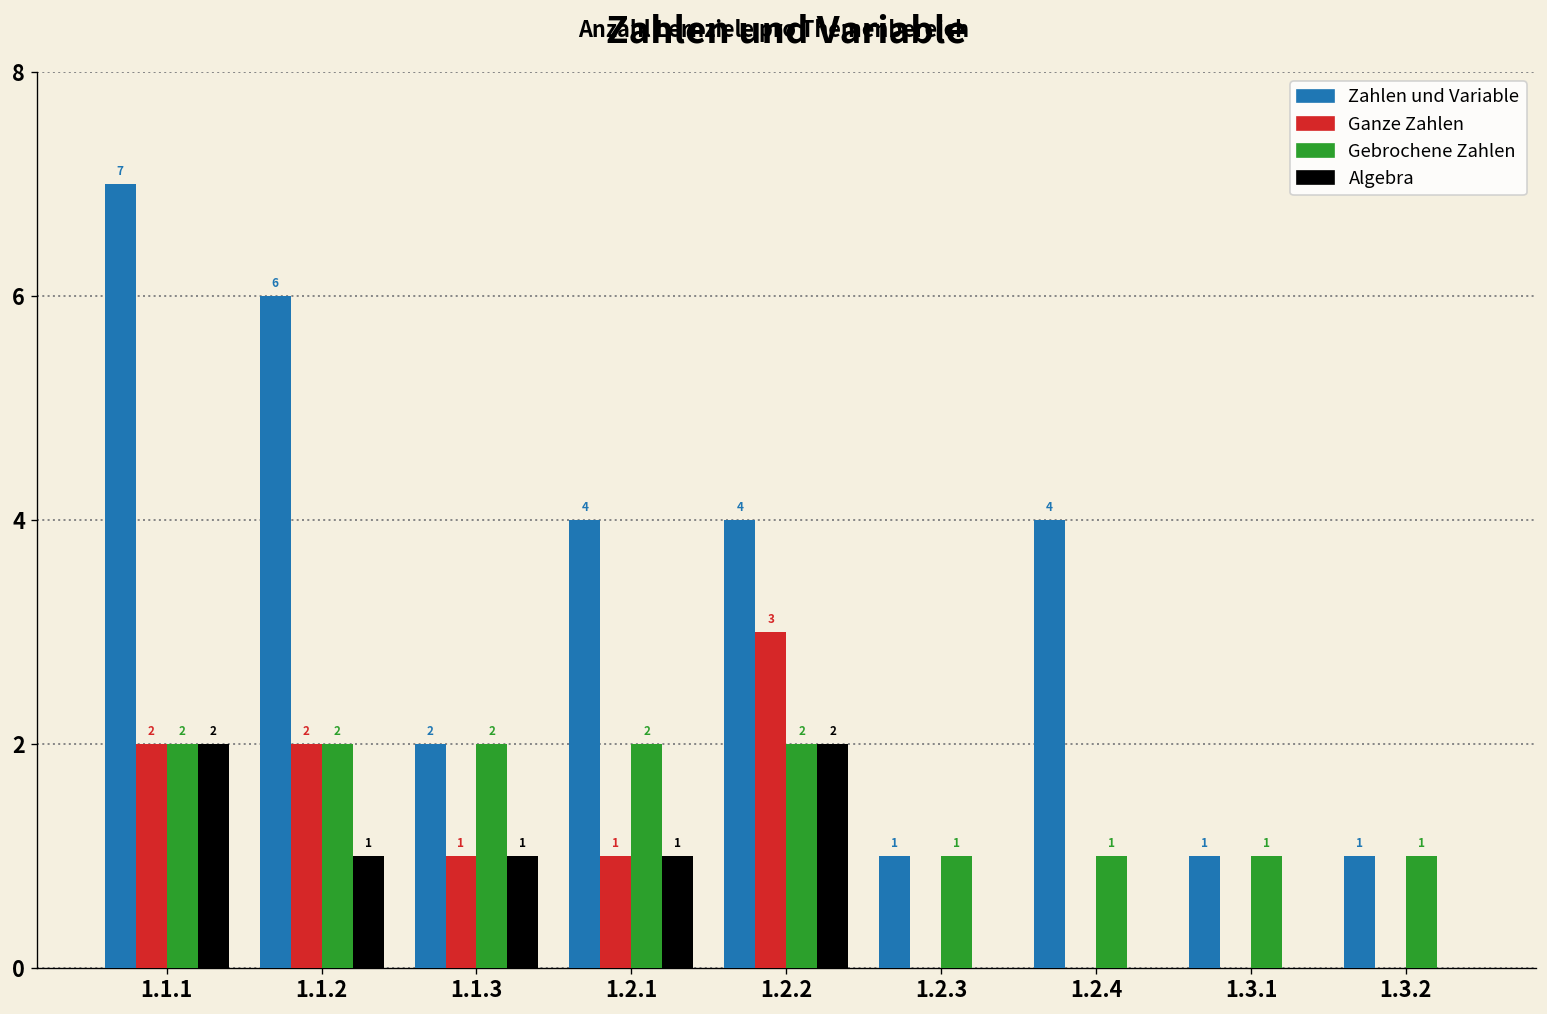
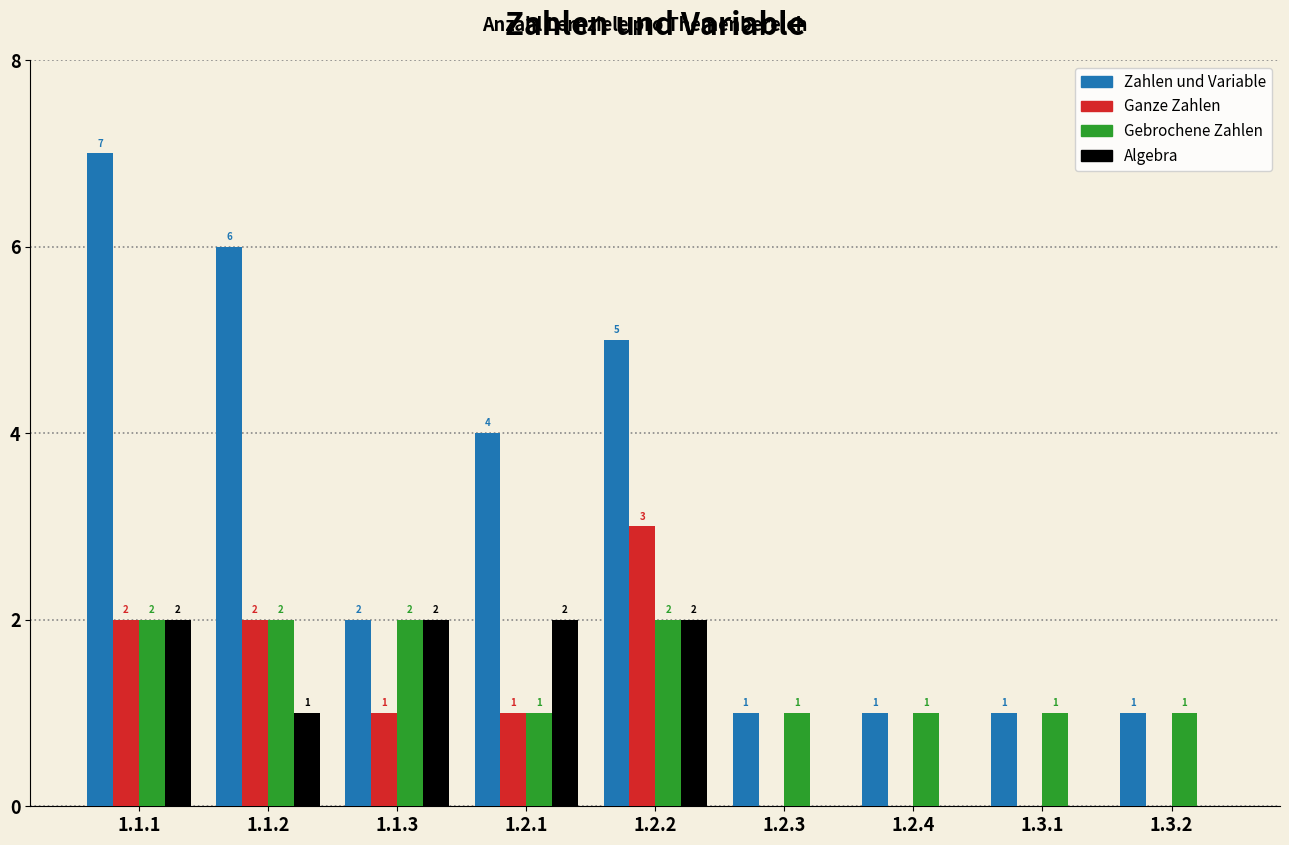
  {
    "Zahlen und Variable": {
      "1.1.1": 7,
      "1.1.2": 6,
      "1.1.3": 2,
      "1.2.1": 4,
-     "1.2.2": 4,
+     "1.2.2": 5,
      "1.2.3": 1,
-     "1.2.4": 4,
+     "1.2.4": 1,
      "1.3.1": 1,
      "1.3.2": 1
    },
    "Ganze Zahlen": {
      "1.1.1": 2,
      "1.1.2": 2,
      "1.1.3": 1,
      "1.2.1": 1,
      "1.2.2": 3
    },
    "Gebrochene Zahlen": {
      "1.1.1": 2,
      "1.1.2": 2,
      "1.1.3": 2,
-     "1.2.1": 2,
+     "1.2.1": 1,
      "1.2.2": 2,
      "1.2.3": 1,
      "1.2.4": 1,
      "1.3.1": 1,
      "1.3.2": 1
    },
    "Algebra": {
      "1.1.1": 2,
      "1.1.2": 1,
-     "1.1.3": 1,
-     "1.2.1": 1,
+     "1.1.3": 2,
+     "1.2.1": 2,
      "1.2.2": 2
    }
  }
